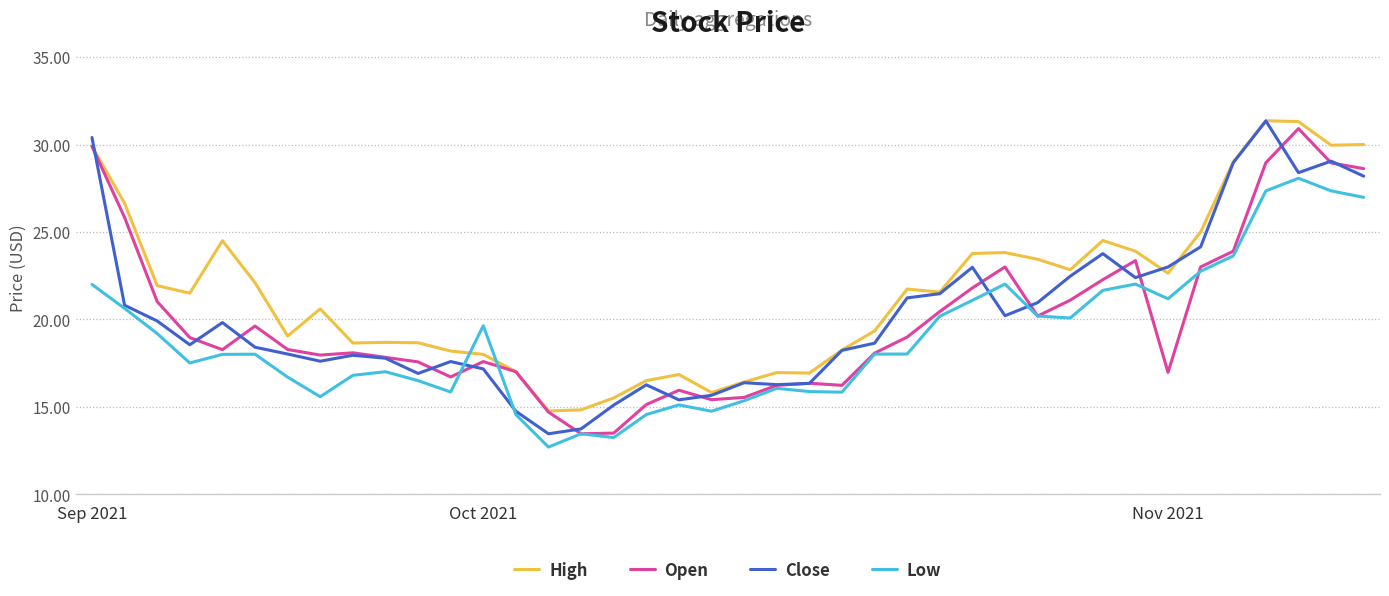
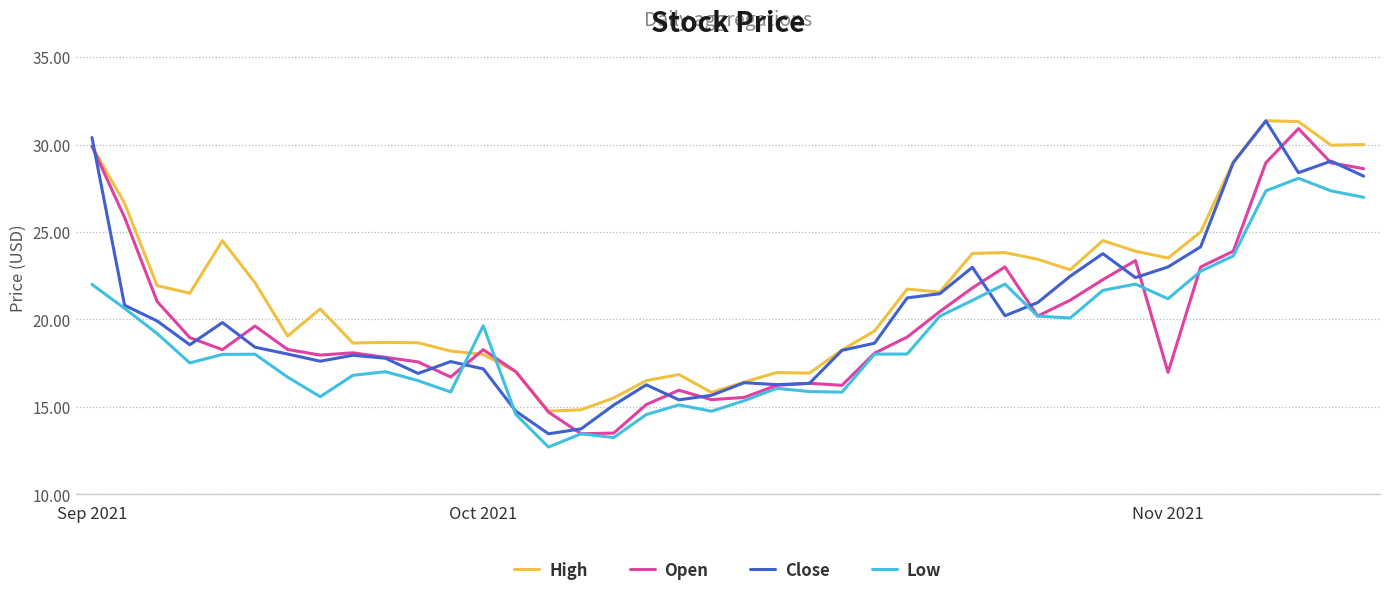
  {
    "High": {
      "Oct 2021": 18.0,
-     "Nov 2021": 22.6
+     "Nov 2021": 23.5
    },
    "Open": {
-     "Oct 2021": 17.6,
+     "Oct 2021": 18.3,
      "Nov 2021": 17.0
    },
    "Close": {
      "Sep 2021": 30.4,
      "Oct 2021": 17.2,
      "Nov 2021": 23.0
    },
    "Low": {
      "Sep 2021": 22.0,
      "Oct 2021": 19.6,
      "Nov 2021": 21.2
    }
  }
